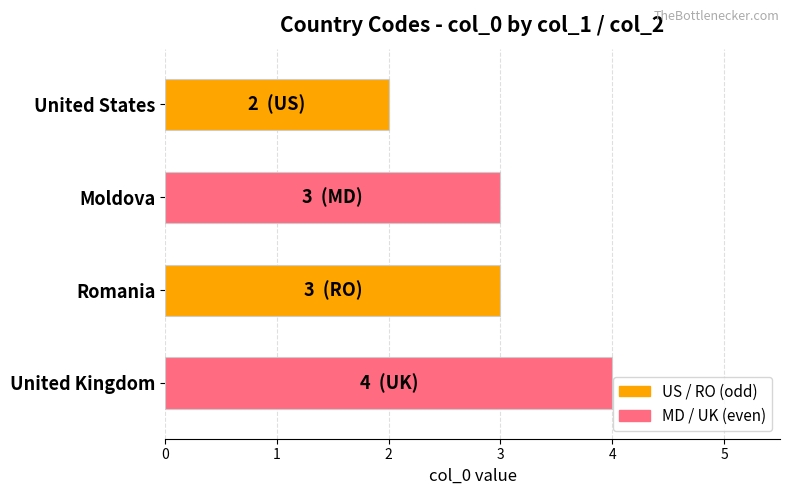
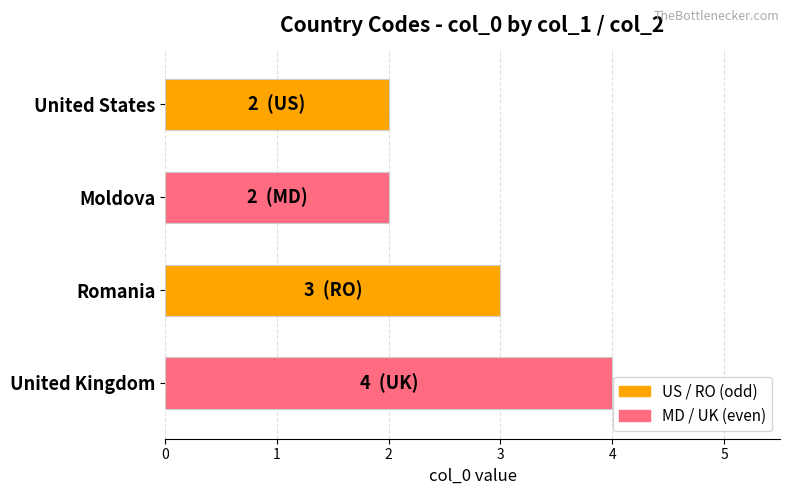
  {
    "United States": 2,
-   "Moldova": 3,
+   "Moldova": 2,
    "Romania": 3,
    "United Kingdom": 4
  }
